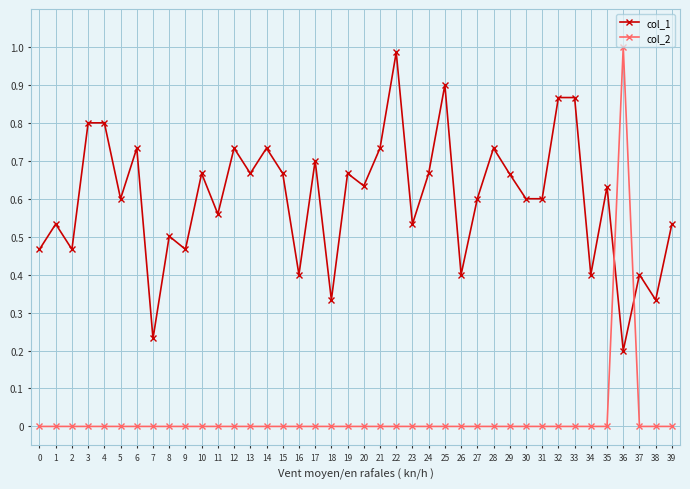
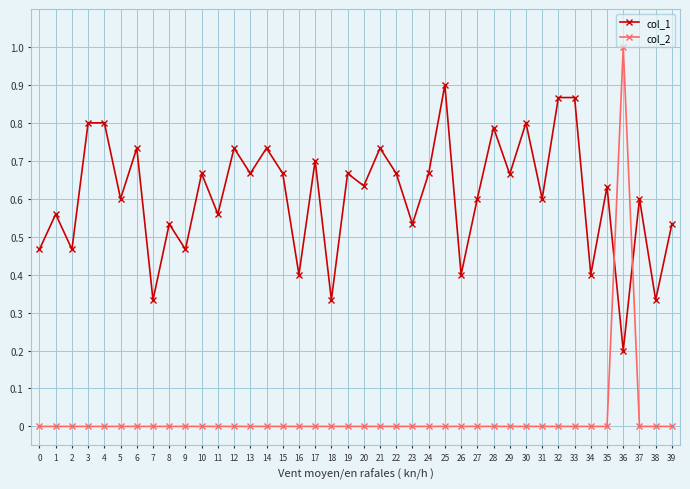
  {
    "col_1": {
      "0": 0.47,
-     "1": 0.53,
+     "1": 0.56,
      "2": 0.47,
      "3": 0.80,
      "4": 0.80,
      "5": 0.60,
      "6": 0.73,
-     "7": 0.23,
-     "8": 0.50,
+     "7": 0.33,
+     "8": 0.53,
      "9": 0.47,
      "10": 0.67,
      "11": 0.56,
      "12": 0.73,
      "13": 0.67,
      "14": 0.73,
      "15": 0.67,
      "16": 0.40,
      "17": 0.70,
      "18": 0.33,
      "19": 0.67,
      "20": 0.63,
      "21": 0.73,
-     "22": 0.99,
+     "22": 0.67,
      "23": 0.53,
      "24": 0.67,
      "25": 0.90,
      "26": 0.40,
      "27": 0.60,
-     "28": 0.73,
+     "28": 0.79,
      "29": 0.66,
-     "30": 0.6,
+     "30": 0.8,
      "31": 0.60,
      "32": 0.87,
      "33": 0.87,
      "34": 0.40,
      "35": 0.63,
      "36": 0.20,
-     "37": 0.4,
+     "37": 0.6,
      "38": 0.33,
      "39": 0.53
    },
    "col_2": {
      "0": 0.00,
      "1": 0.00,
      "2": 0.00,
      "3": 0.00,
      "4": 0.00,
      "5": 0.00,
      "6": 0.00,
      "7": 0.00,
      "8": 0.00,
      "9": 0.00,
      "10": 0.00,
      "11": 0.00,
      "12": 0.00,
      "13": 0.00,
      "14": 0.00,
      "15": 0.00,
      "16": 0.00,
      "17": 0.00,
      "18": 0.00,
      "19": 0.00,
      "20": 0.00,
      "21": 0.00,
      "22": 0.00,
      "23": 0.00,
      "24": 0.00,
      "25": 0.00,
      "26": 0.00,
      "27": 0.00,
      "28": 0.00,
      "29": 0.00,
      "30": 0.00,
      "31": 0.00,
      "32": 0.00,
      "33": 0.00,
      "34": 0.00,
      "35": 0.00,
      "36": 1.00,
      "37": 0.00,
      "38": 0.00,
      "39": 0.00
    }
  }
